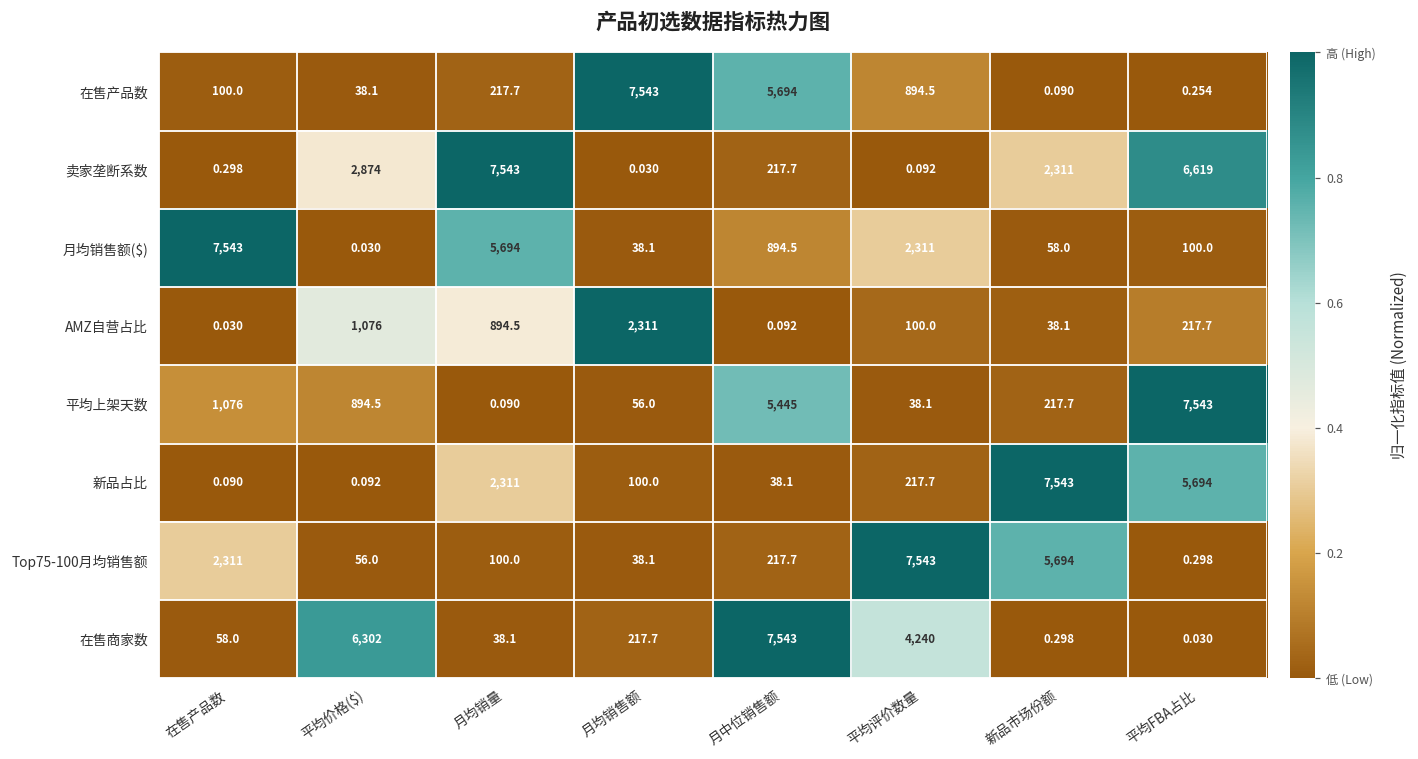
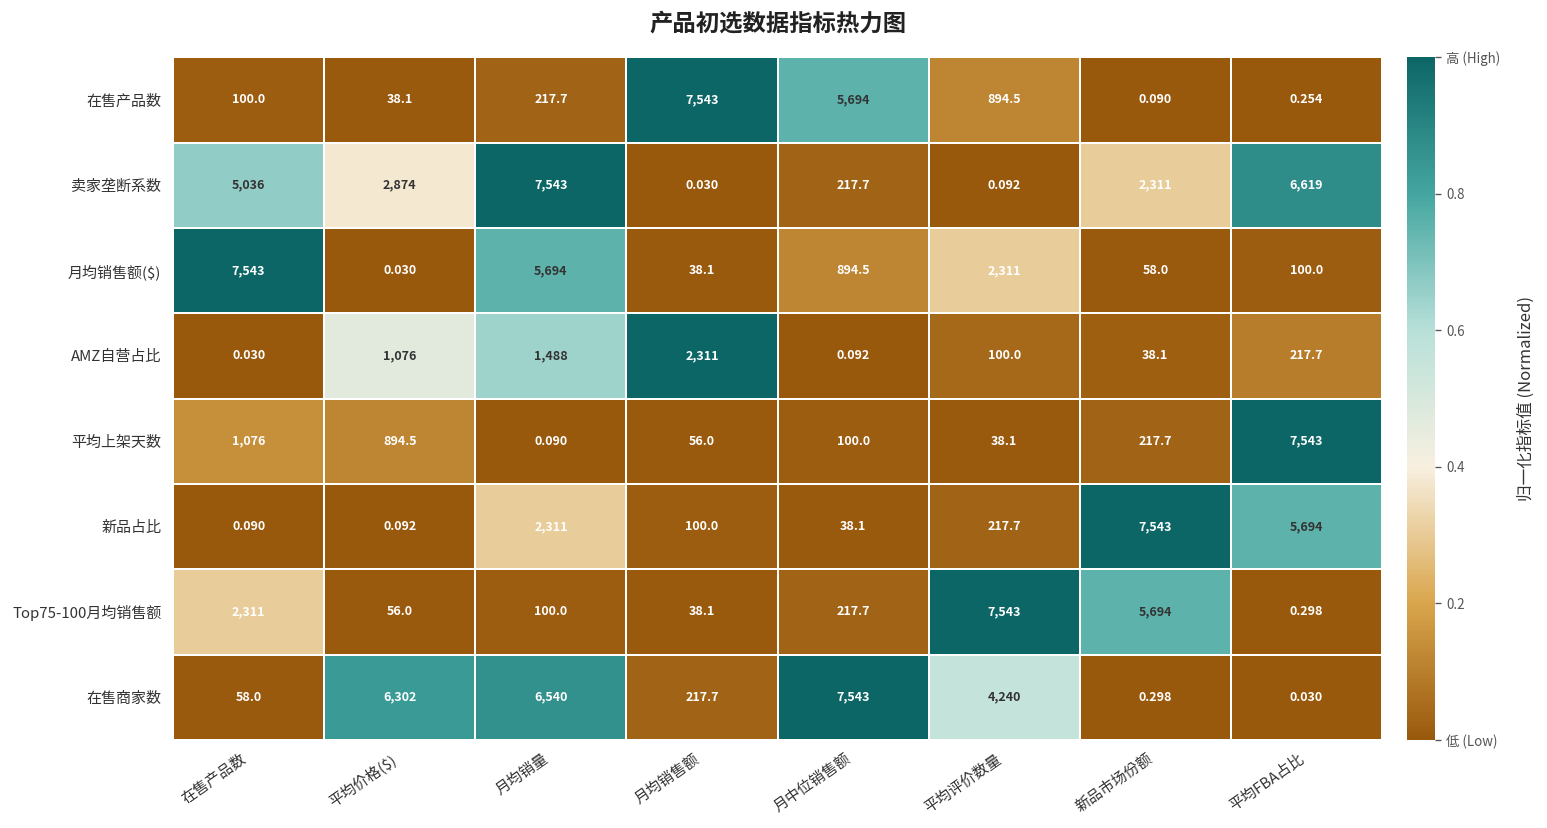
  {
    "在售产品数": {
      "在售产品数": "100.0",
      "平均价格($)": "38.1",
      "月均销量": "217.7",
      "月均销售额": "7,543",
      "月中位销售额": "5,694",
      "平均评价数量": "894.5",
      "新品市场份额": "0.090",
      "平均FBA占比": "0.254"
    },
    "卖家垄断系数": {
-     "在售产品数": "0.298",
+     "在售产品数": "5,036",
      "平均价格($)": "2,874",
      "月均销量": "7,543",
      "月均销售额": "0.030",
      "月中位销售额": "217.7",
      "平均评价数量": "0.092",
      "新品市场份额": "2,311",
      "平均FBA占比": "6,619"
    },
    "月均销售额($)": {
      "在售产品数": "7,543",
      "平均价格($)": "0.030",
      "月均销量": "5,694",
      "月均销售额": "38.1",
      "月中位销售额": "894.5",
      "平均评价数量": "2,311",
      "新品市场份额": "58.0",
      "平均FBA占比": "100.0"
    },
    "AMZ自营占比": {
      "在售产品数": "0.030",
      "平均价格($)": "1,076",
-     "月均销量": "894.5",
+     "月均销量": "1,488",
      "月均销售额": "2,311",
      "月中位销售额": "0.092",
      "平均评价数量": "100.0",
      "新品市场份额": "38.1",
      "平均FBA占比": "217.7"
    },
    "平均上架天数": {
      "在售产品数": "1,076",
      "平均价格($)": "894.5",
      "月均销量": "0.090",
      "月均销售额": "56.0",
-     "月中位销售额": "5,445",
+     "月中位销售额": "100.0",
      "平均评价数量": "38.1",
      "新品市场份额": "217.7",
      "平均FBA占比": "7,543"
    },
    "新品占比": {
      "在售产品数": "0.090",
      "平均价格($)": "0.092",
      "月均销量": "2,311",
      "月均销售额": "100.0",
      "月中位销售额": "38.1",
      "平均评价数量": "217.7",
      "新品市场份额": "7,543",
      "平均FBA占比": "5,694"
    },
    "Top75-100月均销售额": {
      "在售产品数": "2,311",
      "平均价格($)": "56.0",
      "月均销量": "100.0",
      "月均销售额": "38.1",
      "月中位销售额": "217.7",
      "平均评价数量": "7,543",
      "新品市场份额": "5,694",
      "平均FBA占比": "0.298"
    },
    "在售商家数": {
      "在售产品数": "58.0",
      "平均价格($)": "6,302",
-     "月均销量": "38.1",
+     "月均销量": "6,540",
      "月均销售额": "217.7",
      "月中位销售额": "7,543",
      "平均评价数量": "4,240",
      "新品市场份额": "0.298",
      "平均FBA占比": "0.030"
    }
  }
